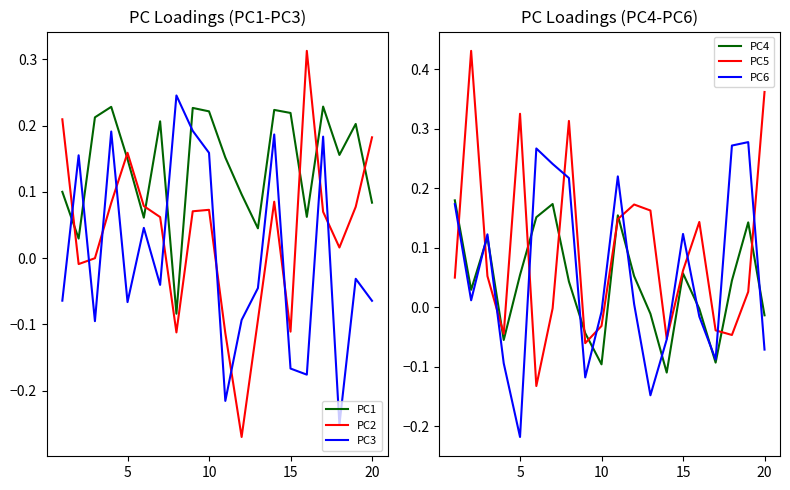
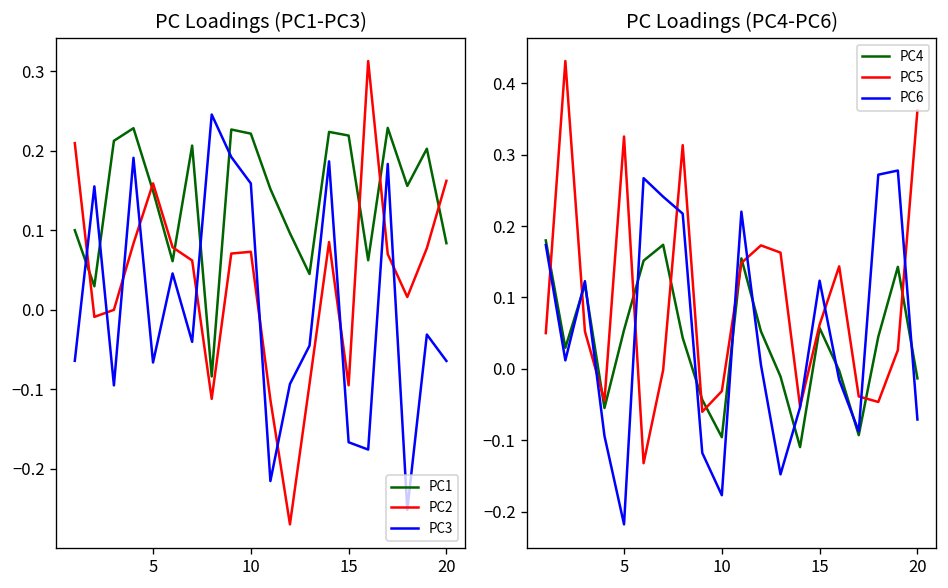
  {
    "PC Loadings (PC1-PC3)": {
      "PC1": {
        "5": 0.15,
        "10": 0.22,
        "15": 0.22,
        "20": 0.08
      },
      "PC2": {
        "5": 0.16,
        "10": 0.07,
-       "15": -0.11,
-       "20": 0.18
+       "15": -0.09,
+       "20": 0.16
      },
      "PC3": {
        "5": -0.07,
        "10": 0.16,
        "15": -0.17,
        "20": -0.06
      }
    },
    "PC Loadings (PC4-PC6)": {
      "PC4": {
        "5": 0.05,
        "10": -0.10,
        "15": 0.06,
        "20": -0.01
      },
      "PC5": {
        "5": 0.33,
        "10": -0.03,
        "15": 0.06,
        "20": 0.36
      },
      "PC6": {
        "5": -0.22,
-       "10": -0.01,
+       "10": -0.18,
        "15": 0.12,
        "20": -0.07
      }
    }
  }
